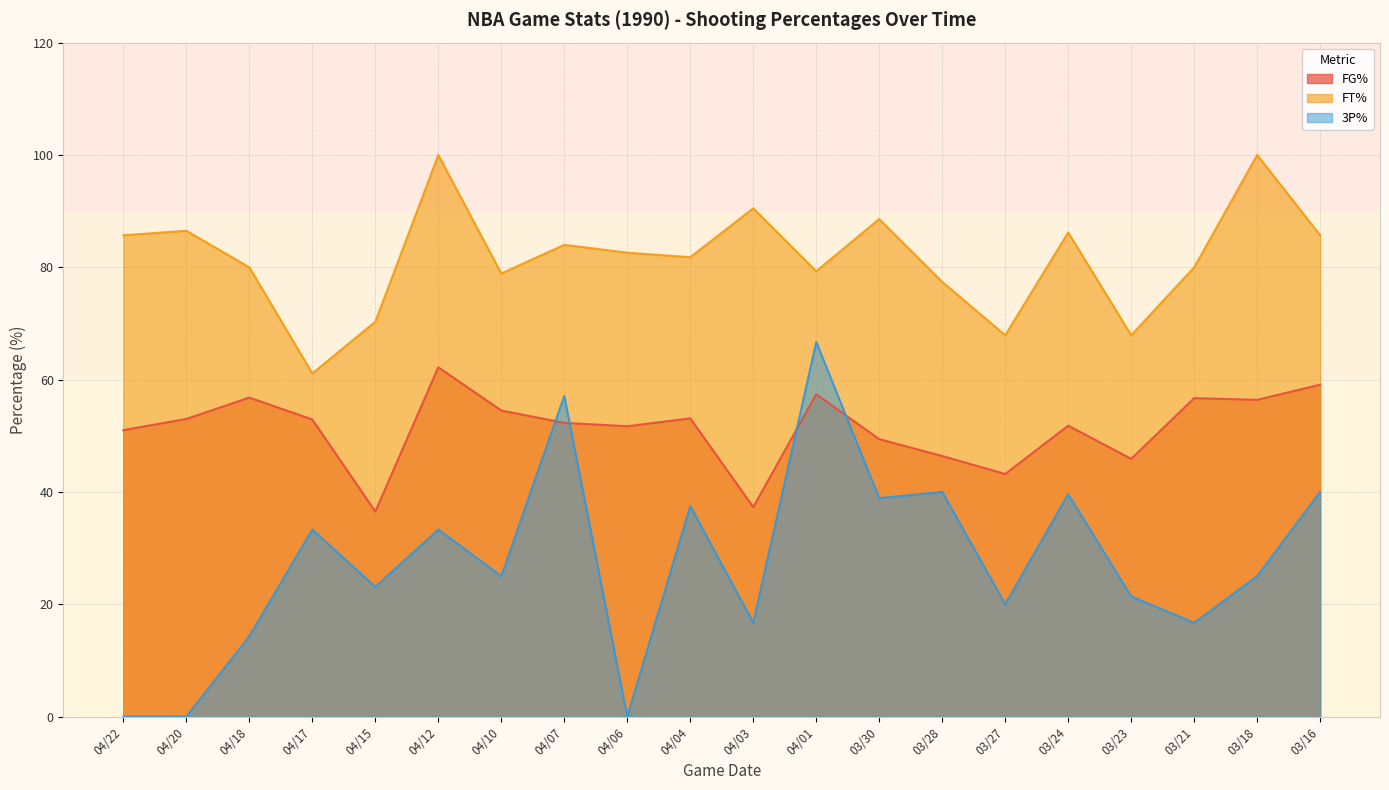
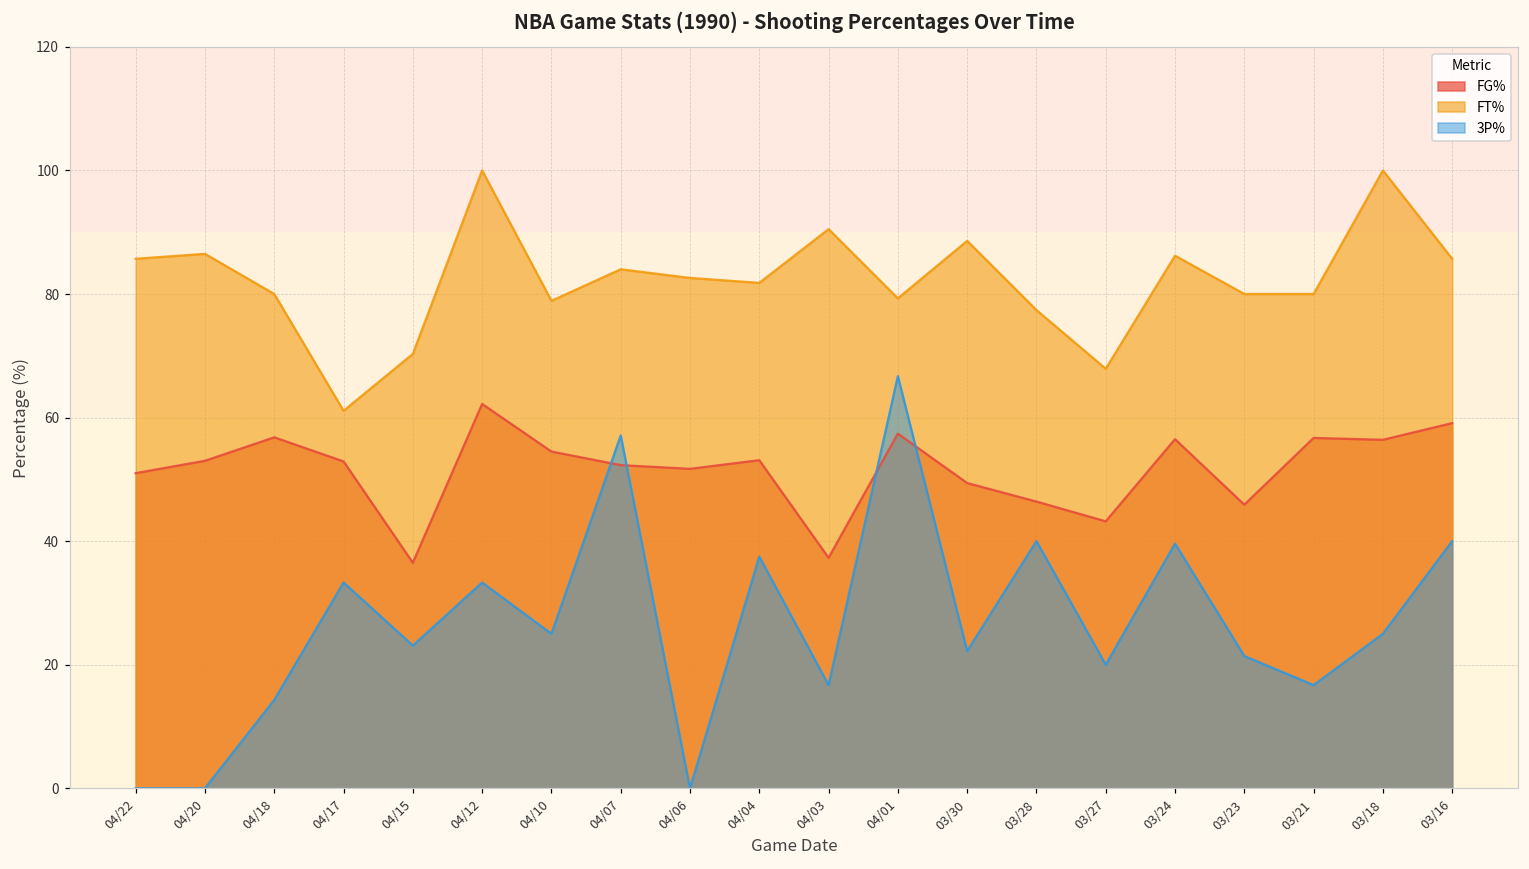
  {
    "FG%": {
      "04/22": 51,
      "04/20": 53,
      "04/18": 57,
      "04/17": 53,
      "04/15": 37,
      "04/12": 62,
      "04/10": 55,
      "04/07": 52,
      "04/06": 52,
      "04/04": 53,
      "04/03": 37,
      "04/01": 57,
      "03/30": 49,
      "03/28": 46,
      "03/27": 43,
-     "03/24": 52,
+     "03/24": 57,
      "03/23": 46,
      "03/21": 57,
      "03/18": 56,
      "03/16": 59
    },
    "FT%": {
      "04/22": 86,
      "04/20": 87,
      "04/18": 80,
      "04/17": 61,
      "04/15": 70,
      "04/12": 100,
      "04/10": 79,
      "04/07": 84,
      "04/06": 83,
      "04/04": 82,
      "04/03": 91,
      "04/01": 79,
      "03/30": 89,
      "03/28": 77,
      "03/27": 68,
      "03/24": 86,
-     "03/23": 68,
+     "03/23": 80,
      "03/21": 80,
      "03/18": 100,
      "03/16": 86
    },
    "3P%": {
      "04/22": 0,
      "04/20": 0,
      "04/18": 14,
      "04/17": 33,
      "04/15": 23,
      "04/12": 33,
      "04/10": 25,
      "04/07": 57,
      "04/06": 0,
      "04/04": 38,
      "04/03": 17,
      "04/01": 67,
-     "03/30": 39,
+     "03/30": 22,
      "03/28": 40,
      "03/27": 20,
      "03/24": 40,
      "03/23": 21,
      "03/21": 17,
      "03/18": 25,
      "03/16": 40
    }
  }
